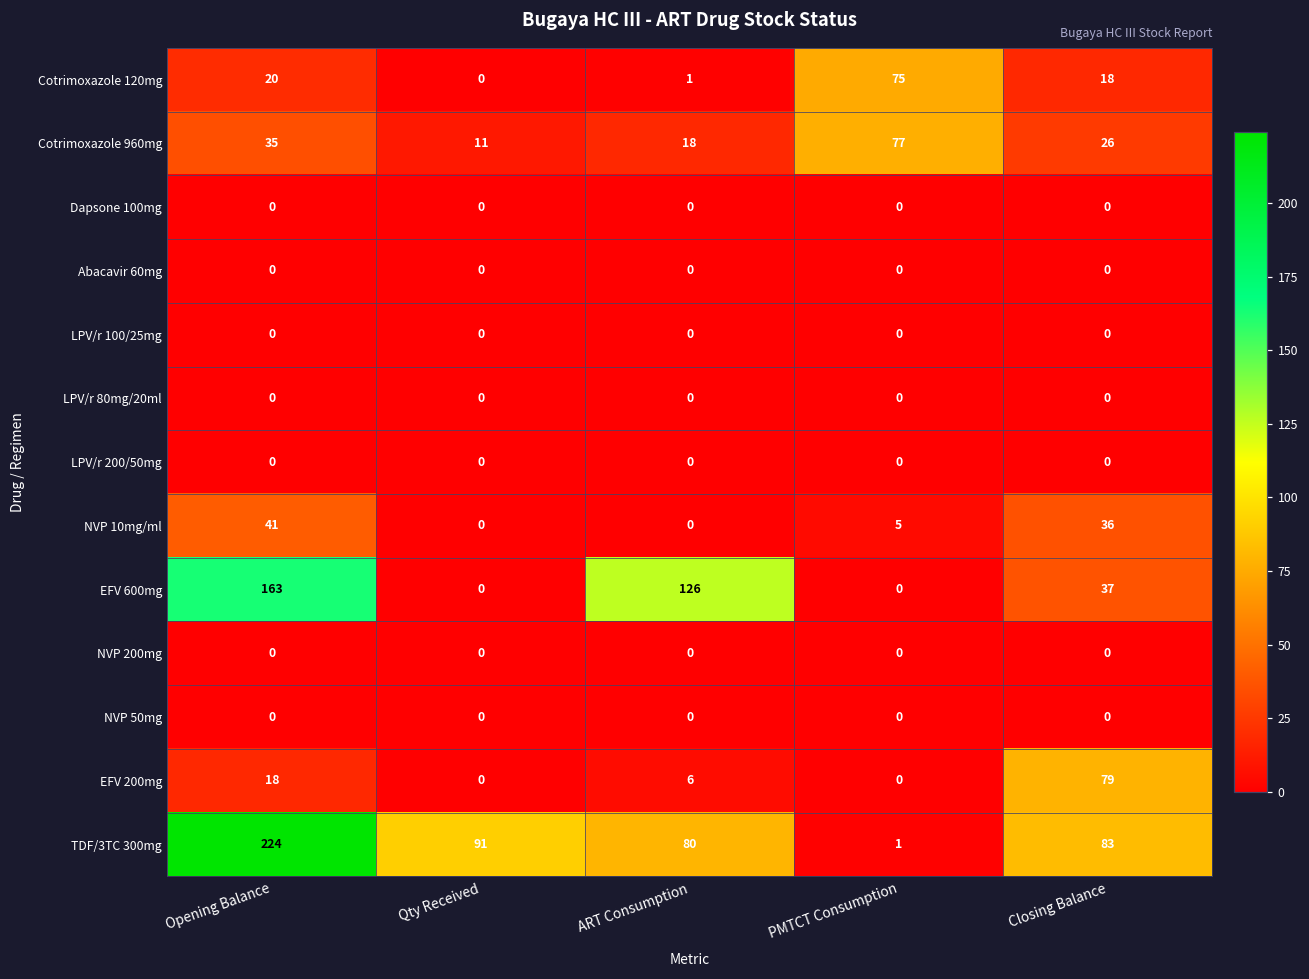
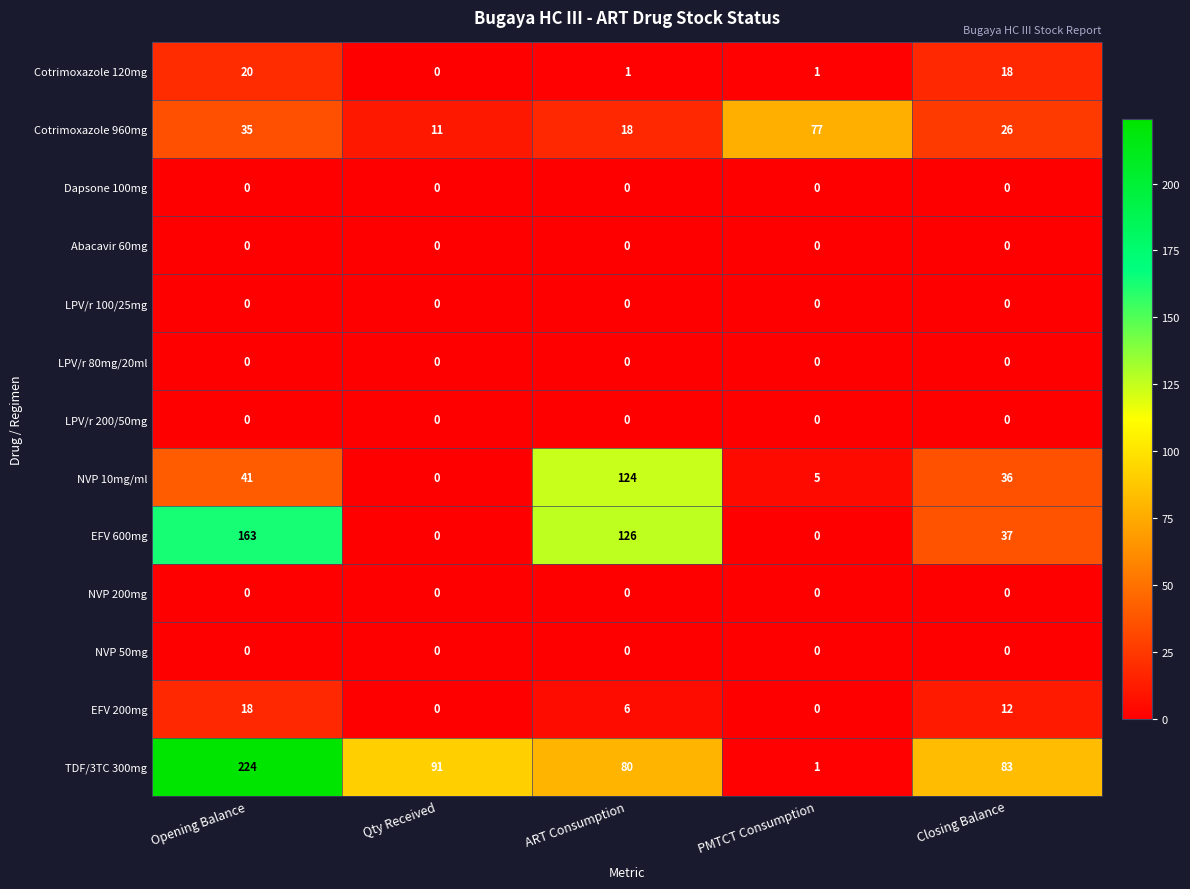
  {
    "Cotrimoxazole 120mg": {
      "Opening Balance": 20,
      "Qty Received": 0,
      "ART Consumption": 1,
-     "PMTCT Consumption": 75,
+     "PMTCT Consumption": 1,
      "Closing Balance": 18
    },
    "Cotrimoxazole 960mg": {
      "Opening Balance": 35,
      "Qty Received": 11,
      "ART Consumption": 18,
      "PMTCT Consumption": 77,
      "Closing Balance": 26
    },
    "Dapsone 100mg": {
      "Opening Balance": 0,
      "Qty Received": 0,
      "ART Consumption": 0,
      "PMTCT Consumption": 0,
      "Closing Balance": 0
    },
    "Abacavir 60mg": {
      "Opening Balance": 0,
      "Qty Received": 0,
      "ART Consumption": 0,
      "PMTCT Consumption": 0,
      "Closing Balance": 0
    },
    "LPV/r 100/25mg": {
      "Opening Balance": 0,
      "Qty Received": 0,
      "ART Consumption": 0,
      "PMTCT Consumption": 0,
      "Closing Balance": 0
    },
    "LPV/r 80mg/20ml": {
      "Opening Balance": 0,
      "Qty Received": 0,
      "ART Consumption": 0,
      "PMTCT Consumption": 0,
      "Closing Balance": 0
    },
    "LPV/r 200/50mg": {
      "Opening Balance": 0,
      "Qty Received": 0,
      "ART Consumption": 0,
      "PMTCT Consumption": 0,
      "Closing Balance": 0
    },
    "NVP 10mg/ml": {
      "Opening Balance": 41,
      "Qty Received": 0,
-     "ART Consumption": 0,
+     "ART Consumption": 124,
      "PMTCT Consumption": 5,
      "Closing Balance": 36
    },
    "EFV 600mg": {
      "Opening Balance": 163,
      "Qty Received": 0,
      "ART Consumption": 126,
      "PMTCT Consumption": 0,
      "Closing Balance": 37
    },
    "NVP 200mg": {
      "Opening Balance": 0,
      "Qty Received": 0,
      "ART Consumption": 0,
      "PMTCT Consumption": 0,
      "Closing Balance": 0
    },
    "NVP 50mg": {
      "Opening Balance": 0,
      "Qty Received": 0,
      "ART Consumption": 0,
      "PMTCT Consumption": 0,
      "Closing Balance": 0
    },
    "EFV 200mg": {
      "Opening Balance": 18,
      "Qty Received": 0,
      "ART Consumption": 6,
      "PMTCT Consumption": 0,
-     "Closing Balance": 79
+     "Closing Balance": 12
    },
    "TDF/3TC 300mg": {
      "Opening Balance": 224,
      "Qty Received": 91,
      "ART Consumption": 80,
      "PMTCT Consumption": 1,
      "Closing Balance": 83
    }
  }
